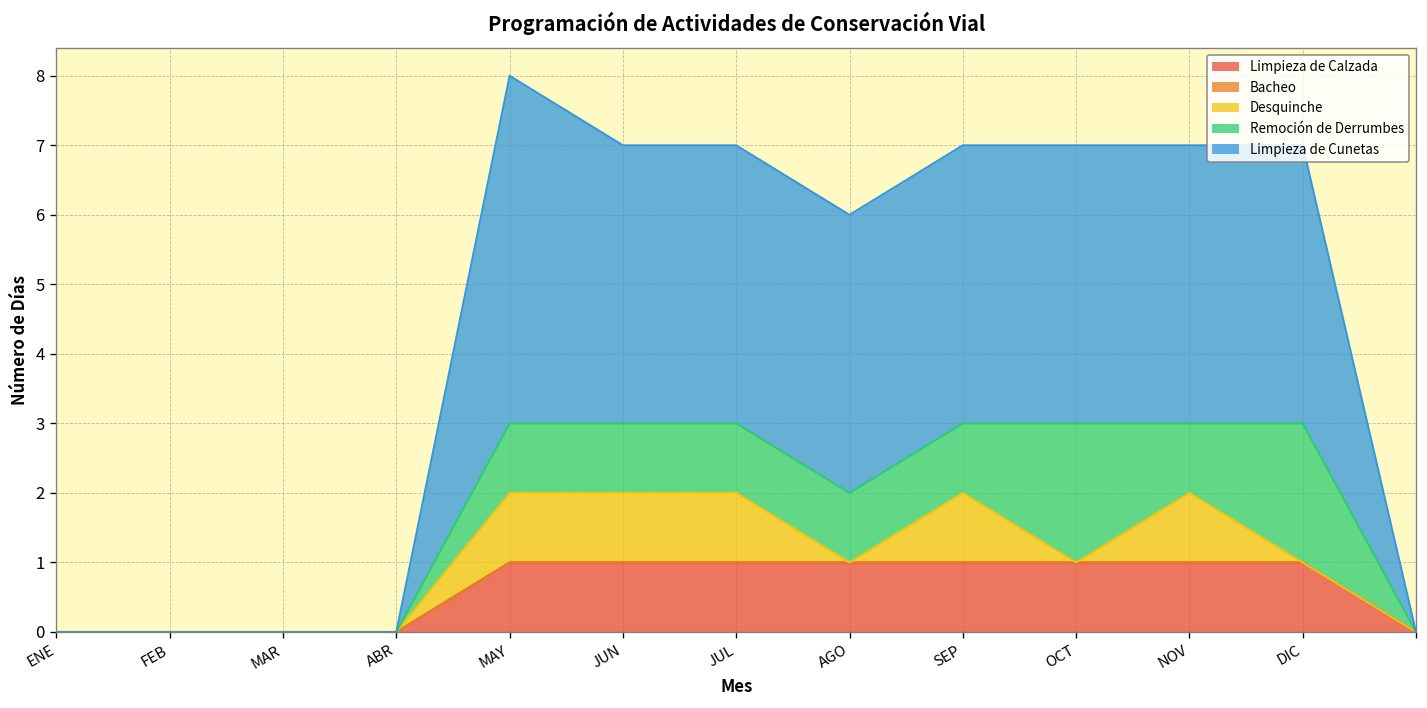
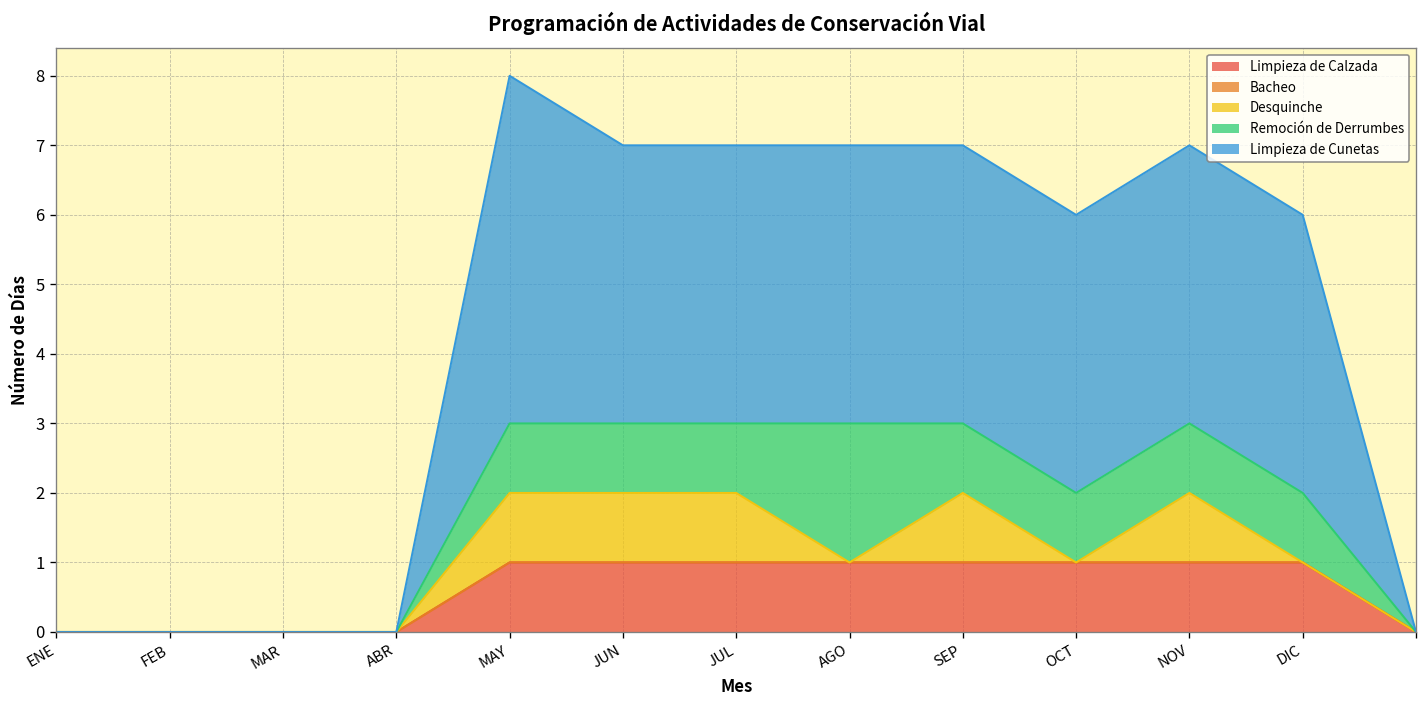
  {
    "Bacheo": {
      "MAY": 1,
      "JUN": 1,
      "JUL": 1,
      "SEP": 1,
      "NOV": 1
    },
    "Desquinche": {
      "MAY": 2,
      "JUN": 2,
      "JUL": 2,
      "SEP": 2,
      "NOV": 2
    },
    "Remoción de Derrumbes": {
      "MAY": 1,
      "JUN": 1,
      "JUL": 1,
-     "AGO": 1,
+     "AGO": 2,
      "SEP": 1,
-     "OCT": 2,
+     "OCT": 1,
      "NOV": 1,
-     "DIC": 2
+     "DIC": 1
    },
    "Limpieza de Cunetas": {
      "MAY": 5,
      "JUN": 4,
      "JUL": 4,
      "AGO": 4,
      "SEP": 4,
      "OCT": 4,
      "NOV": 4
    }
  }
